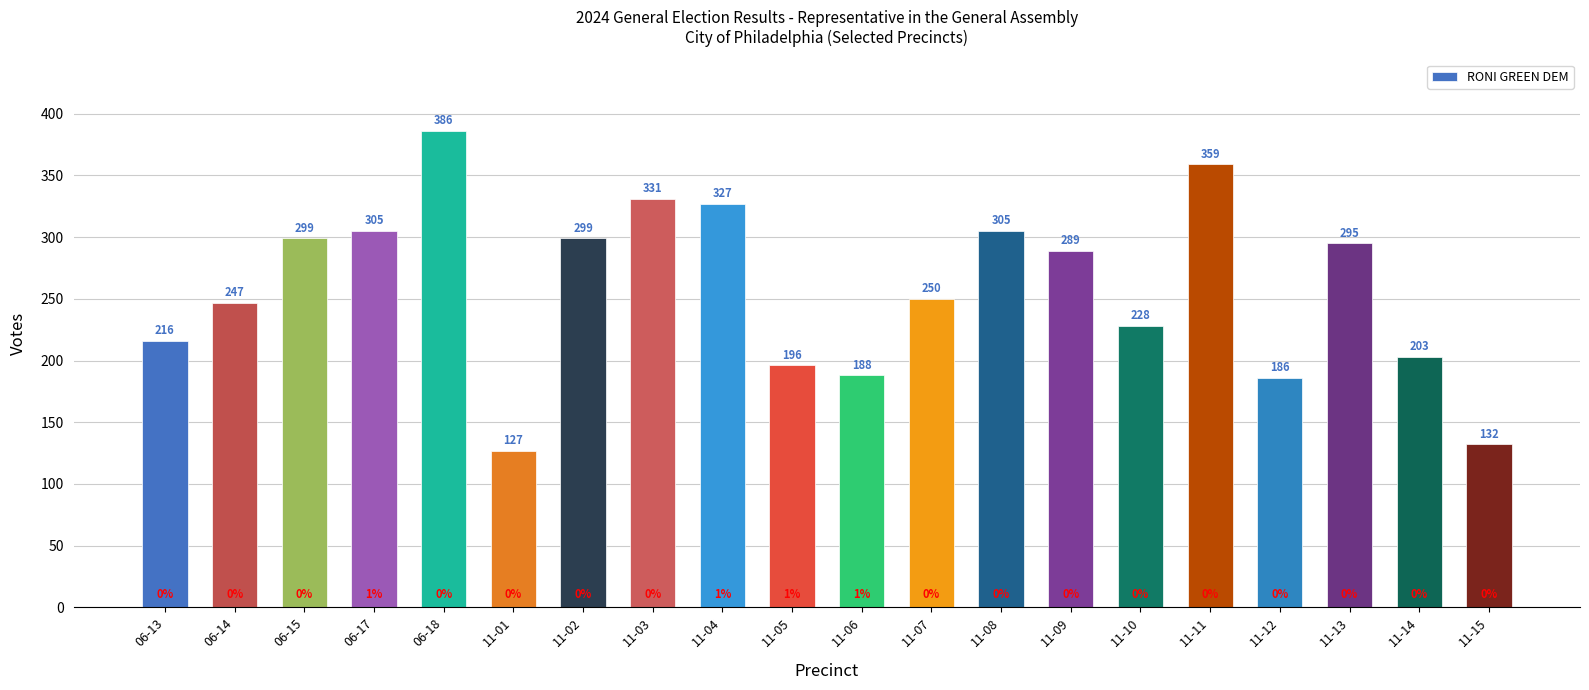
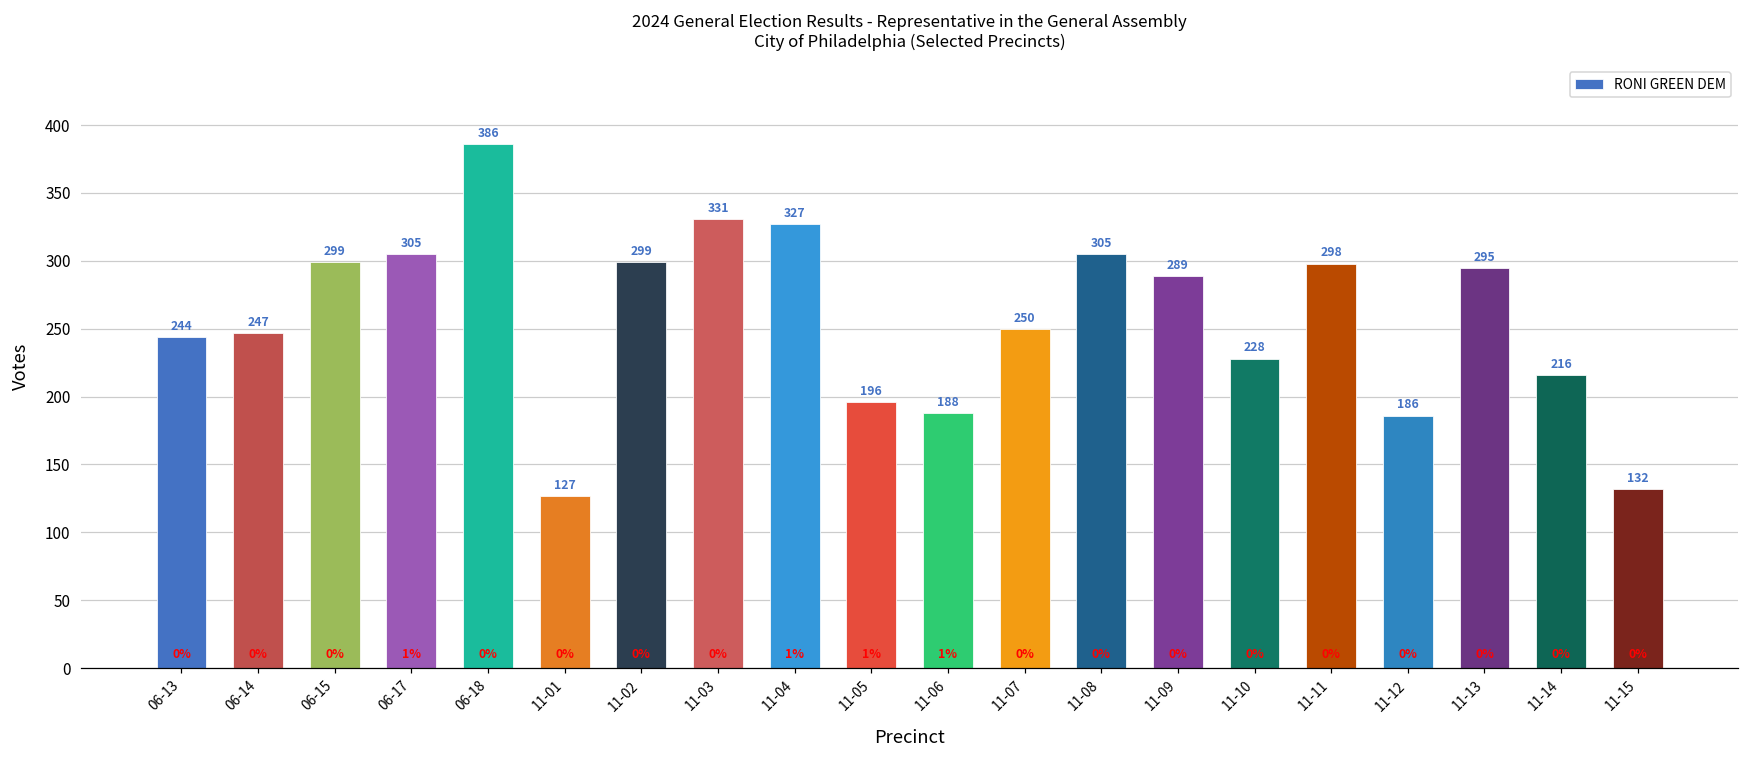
  {
-   "06-13": 216,
+   "06-13": 244,
    "06-14": 247,
    "06-15": 299,
    "06-17": 305,
    "06-18": 386,
    "11-01": 127,
    "11-02": 299,
    "11-03": 331,
    "11-04": 327,
    "11-05": 196,
    "11-06": 188,
    "11-07": 250,
    "11-08": 305,
    "11-09": 289,
    "11-10": 228,
-   "11-11": 359,
+   "11-11": 298,
    "11-12": 186,
    "11-13": 295,
-   "11-14": 203,
+   "11-14": 216,
    "11-15": 132
  }
